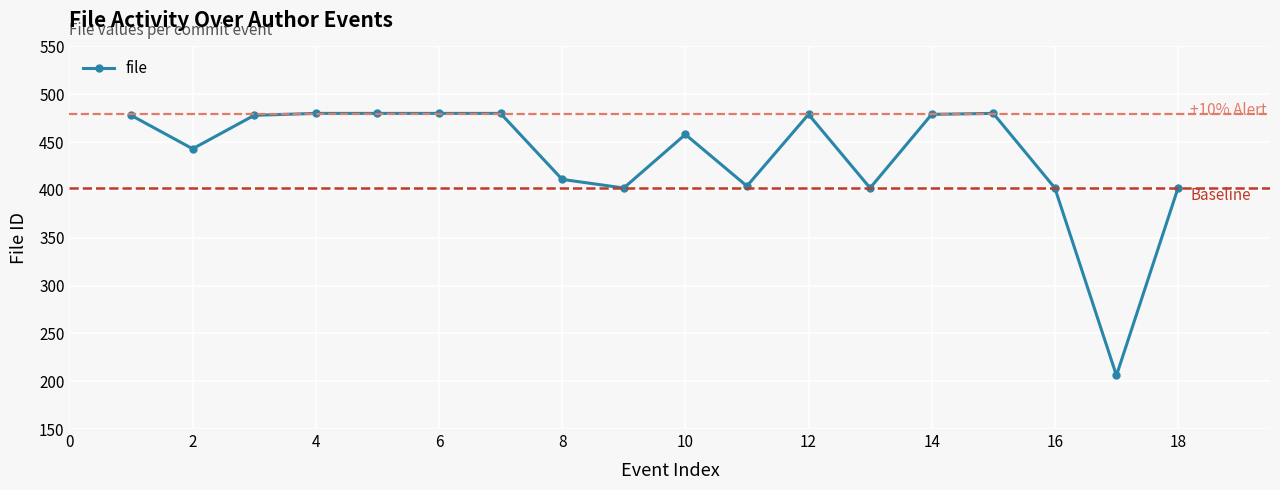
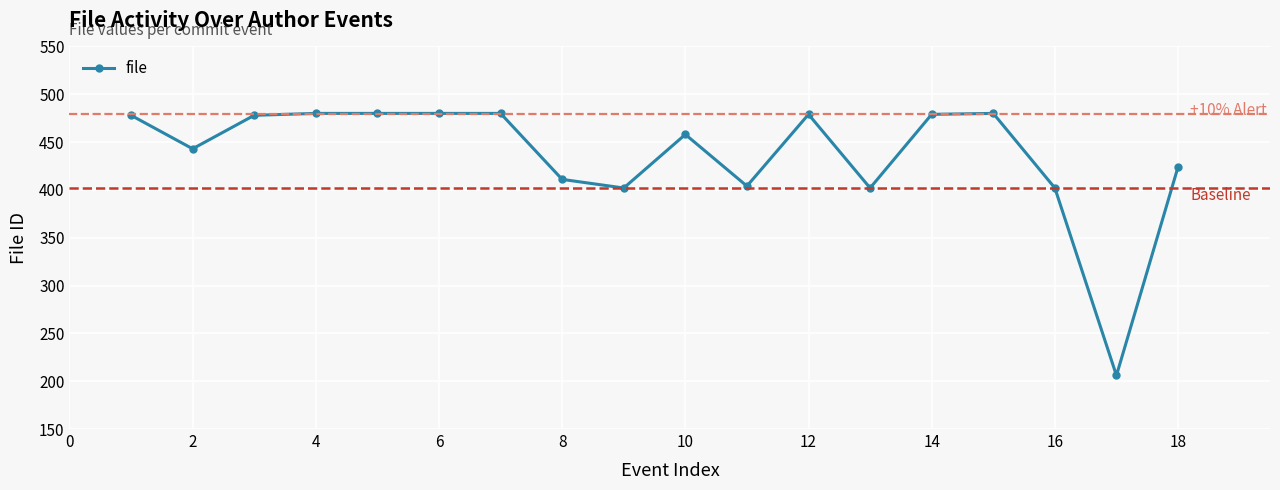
  {
    "2": 440,
    "4": 480,
    "6": 480,
    "8": 410,
    "10": 460,
    "12": 480,
    "14": 480,
    "16": 400,
-   "18": 400
+   "18": 420
  }
